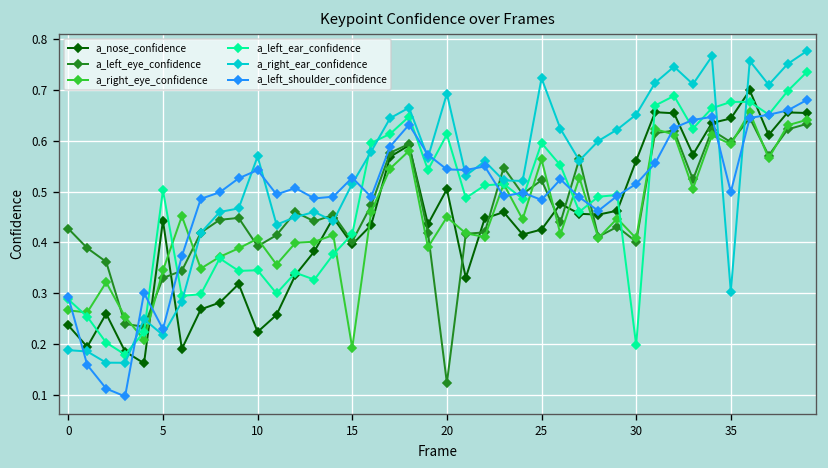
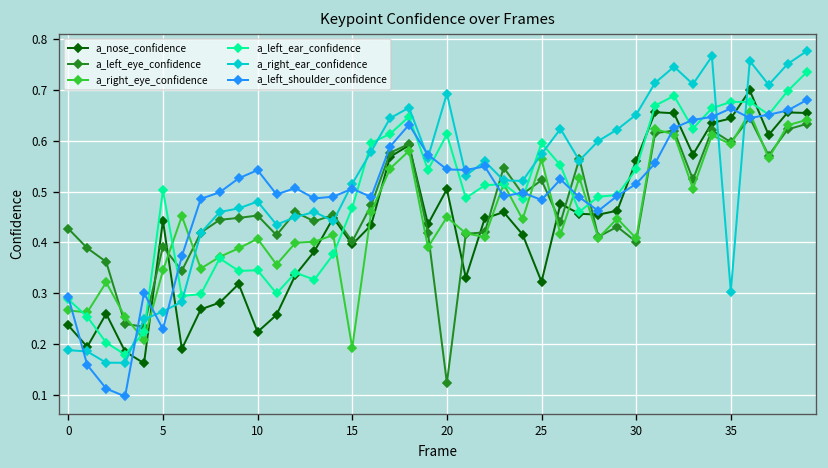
  {
    "a_nose_confidence": {
      "0": 0.24,
      "5": 0.44,
      "10": 0.22,
      "20": 0.50,
-     "25": 0.43,
+     "25": 0.32,
      "30": 0.56,
      "35": 0.64
    },
    "a_left_eye_confidence": {
      "0": 0.43,
-     "5": 0.33,
-     "10": 0.39,
+     "5": 0.39,
+     "10": 0.45,
      "20": 0.12,
      "25": 0.52,
      "30": 0.40
    },
    "a_right_eye_confidence": {
      "0": 0.27,
      "5": 0.34,
      "10": 0.41,
      "15": 0.19,
      "20": 0.45,
      "25": 0.56,
      "30": 0.41
    },
    "a_left_ear_confidence": {
      "5": 0.50,
      "10": 0.34,
-     "15": 0.42,
+     "15": 0.47,
      "20": 0.61,
      "25": 0.60,
-     "30": 0.20,
+     "30": 0.54,
      "35": 0.68
    },
    "a_right_ear_confidence": {
      "0": 0.19,
-     "5": 0.22,
-     "10": 0.57,
+     "5": 0.26,
+     "10": 0.48,
      "15": 0.52,
      "20": 0.69,
-     "25": 0.72,
+     "25": 0.57,
      "30": 0.65,
      "35": 0.30
    },
    "a_left_shoulder_confidence": {
      "5": 0.23,
      "10": 0.54,
-     "15": 0.53,
+     "15": 0.51,
      "20": 0.54,
      "25": 0.48,
      "30": 0.51,
-     "35": 0.50
+     "35": 0.66
    }
  }
